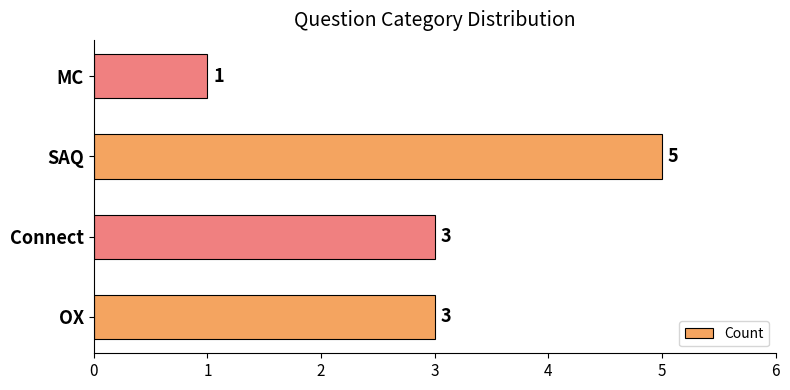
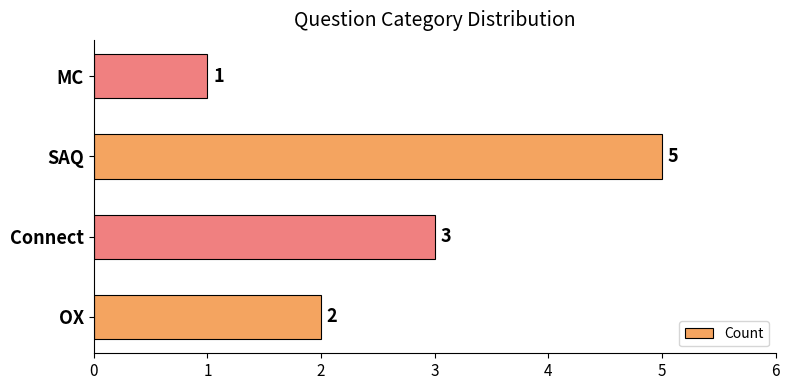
  {
    "MC": 1,
    "SAQ": 5,
    "Connect": 3,
-   "OX": 3
+   "OX": 2
  }
